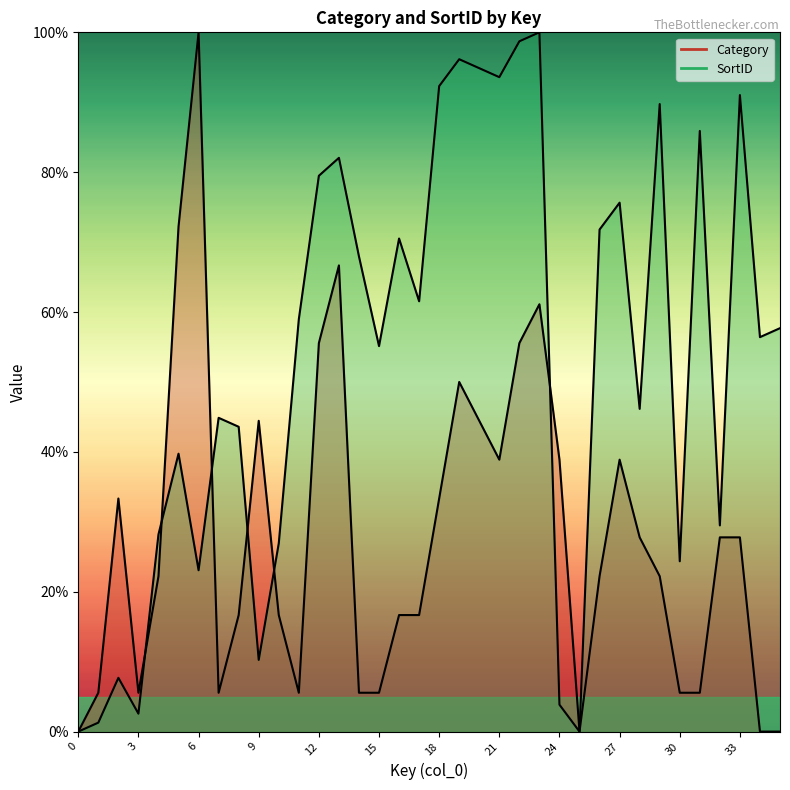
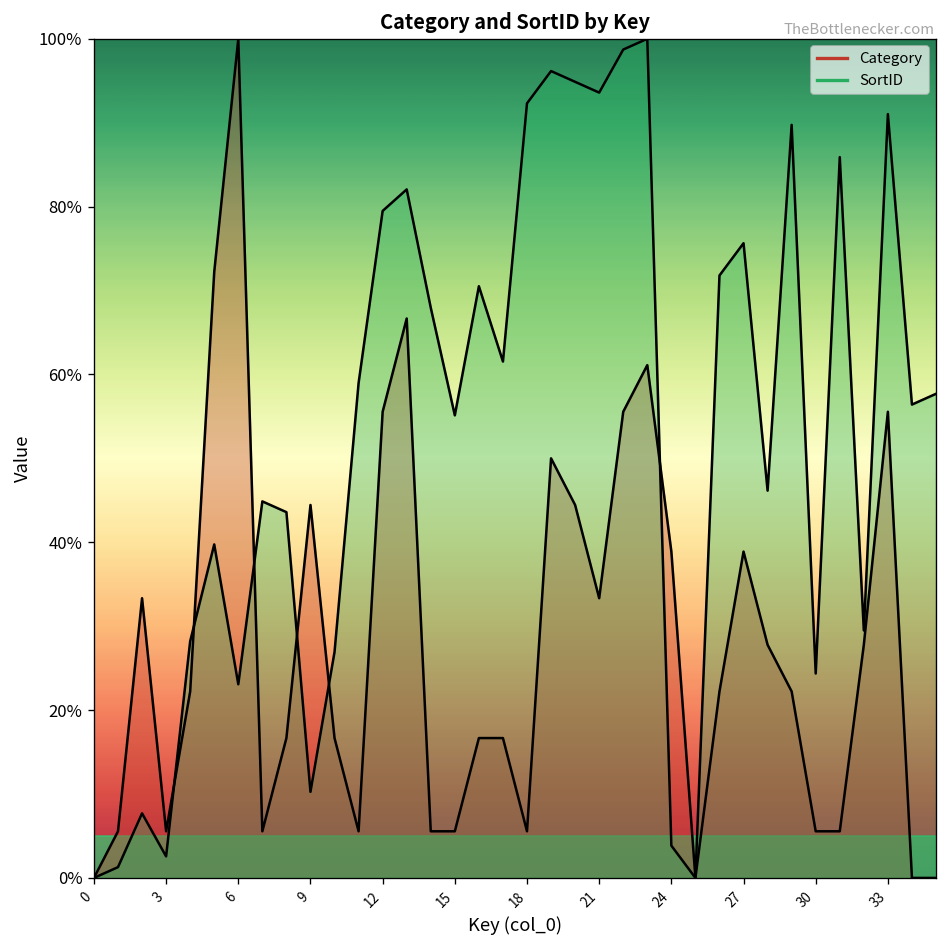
  {
    "Category": {
      "3": "6%",
      "6": "100%",
      "9": "44%",
      "12": "56%",
      "15": "6%",
-     "18": "33%",
-     "21": "39%",
+     "18": "6%",
+     "21": "33%",
      "24": "39%",
      "27": "39%",
      "30": "6%",
-     "33": "28%"
+     "33": "56%"
    },
    "SortID": {
      "6": "23%",
      "9": "10%",
      "12": "79%",
      "15": "55%",
      "18": "92%",
      "21": "94%",
      "27": "76%",
      "30": "24%",
      "33": "91%"
    }
  }
